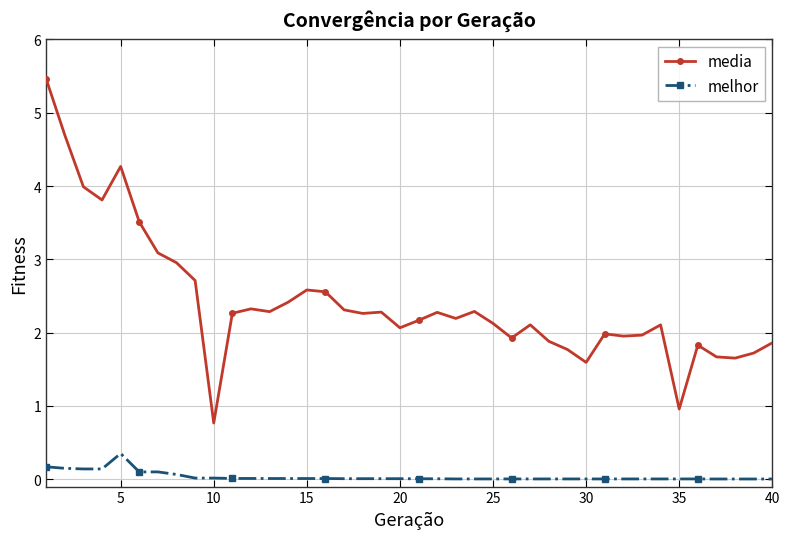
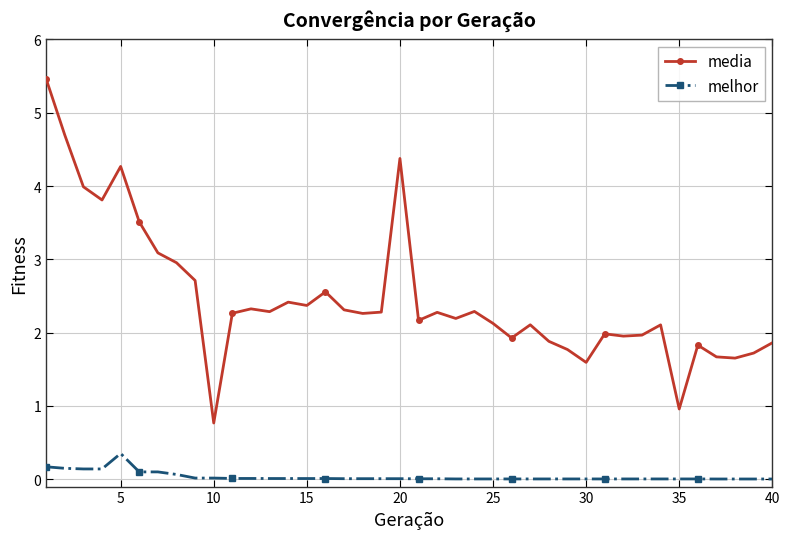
  {
    "media": {
      "5": 4.3,
      "10": 0.8,
-     "15": 2.6,
-     "20": 2.1,
+     "15": 2.4,
+     "20": 4.4,
      "25": 2.1,
      "30": 1.6,
      "35": 1.0,
      "40": 1.9
    },
    "melhor": {
      "5": 0.4,
      "10": 0.0,
      "15": 0.0,
      "20": 0.0,
      "25": 0.0,
      "30": 0.0,
      "35": 0.0,
      "40": 0.0
    }
  }
